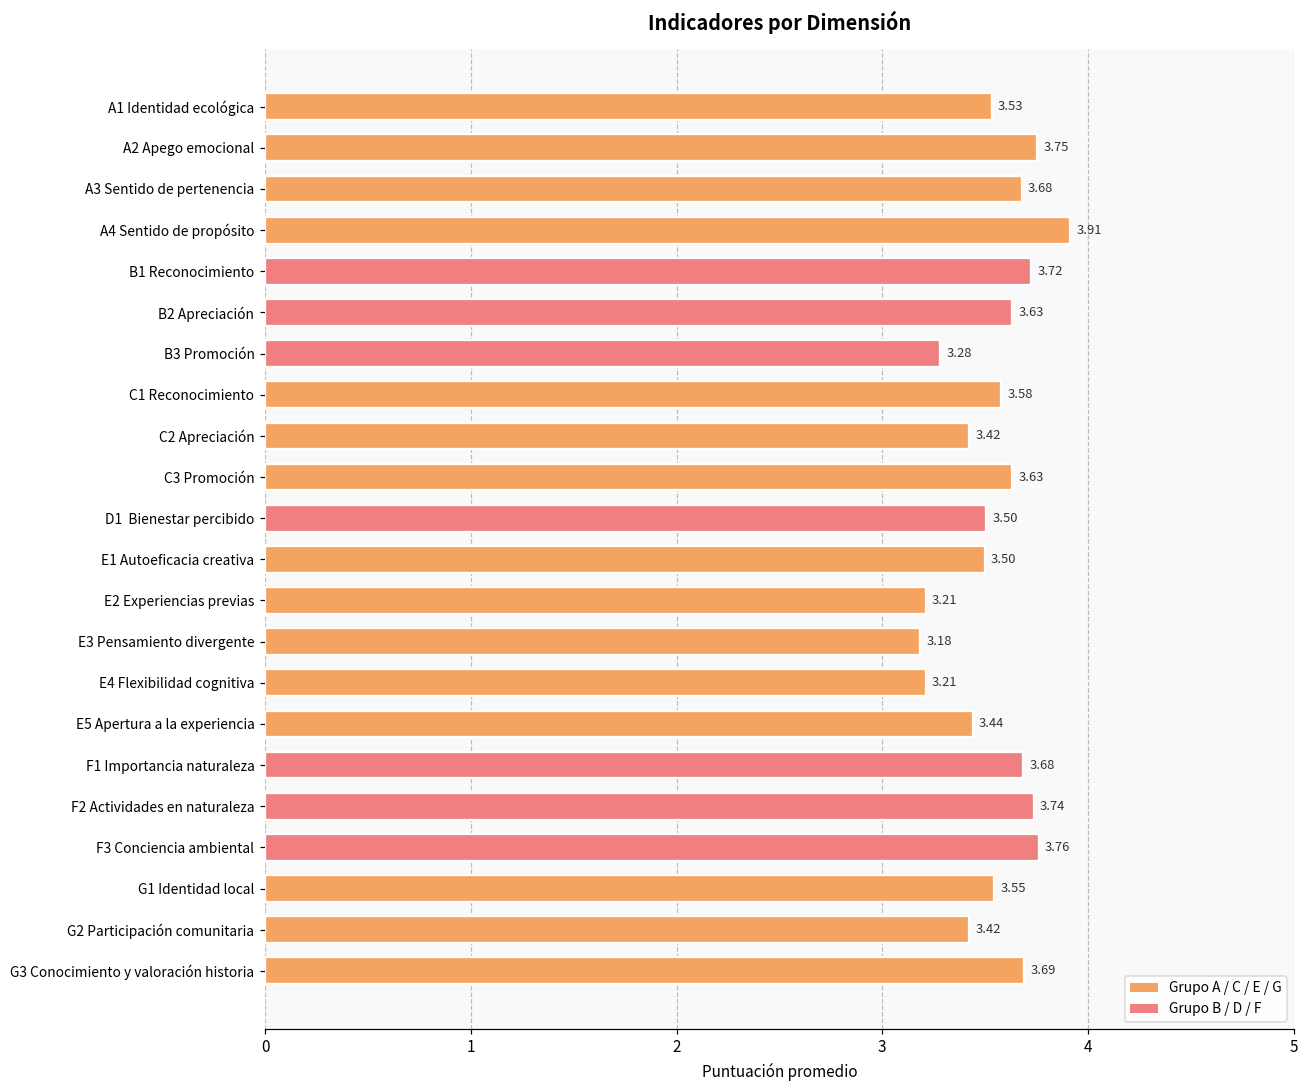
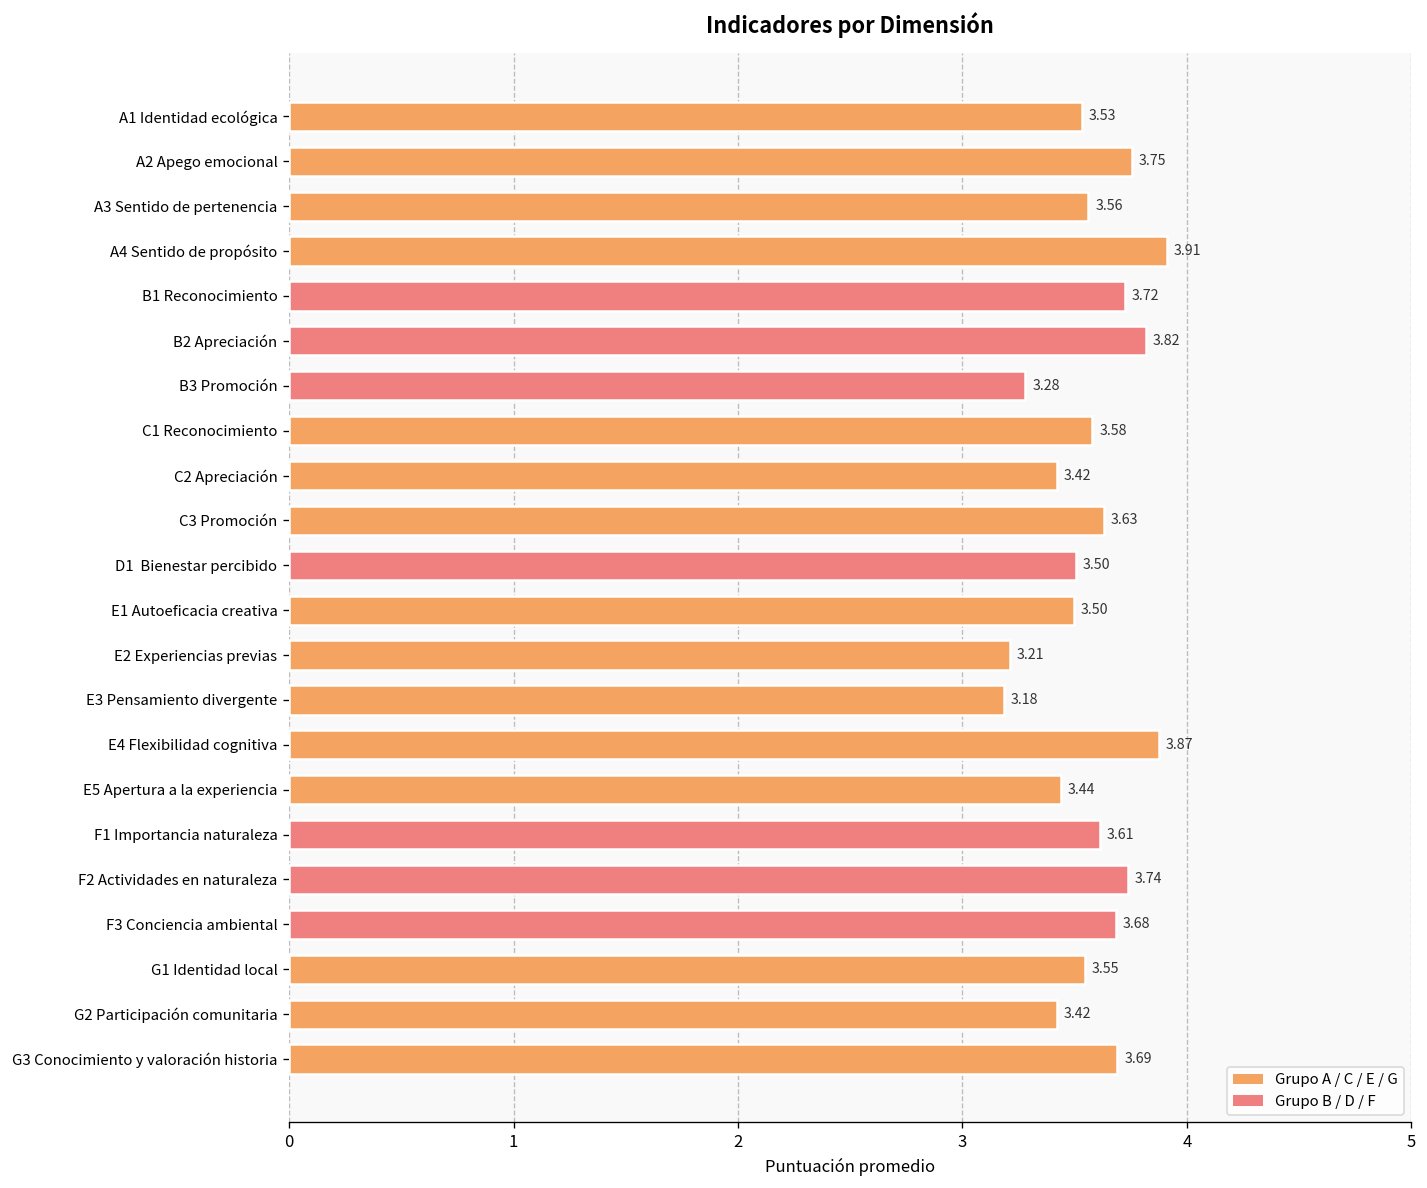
  {
    "A1 Identidad ecológica": 3.53,
    "A2 Apego emocional": 3.75,
-   "A3 Sentido de pertenencia": 3.68,
+   "A3 Sentido de pertenencia": 3.56,
    "A4 Sentido de propósito": 3.91,
    "B1 Reconocimiento": 3.72,
-   "B2 Apreciación": 3.63,
+   "B2 Apreciación": 3.82,
    "B3 Promoción": 3.28,
    "C1 Reconocimiento": 3.58,
    "C2 Apreciación": 3.42,
    "C3 Promoción": 3.63,
    "D1 Bienestar percibido": 3.50,
    "E1 Autoeficacia creativa": 3.50,
    "E2 Experiencias previas": 3.21,
    "E3 Pensamiento divergente": 3.18,
-   "E4 Flexibilidad cognitiva": 3.21,
+   "E4 Flexibilidad cognitiva": 3.87,
    "E5 Apertura a la experiencia": 3.44,
-   "F1 Importancia naturaleza": 3.68,
+   "F1 Importancia naturaleza": 3.61,
    "F2 Actividades en naturaleza": 3.74,
-   "F3 Conciencia ambiental": 3.76,
+   "F3 Conciencia ambiental": 3.68,
    "G1 Identidad local": 3.55,
    "G2 Participación comunitaria": 3.42,
    "G3 Conocimiento y valoración historia": 3.69
  }
